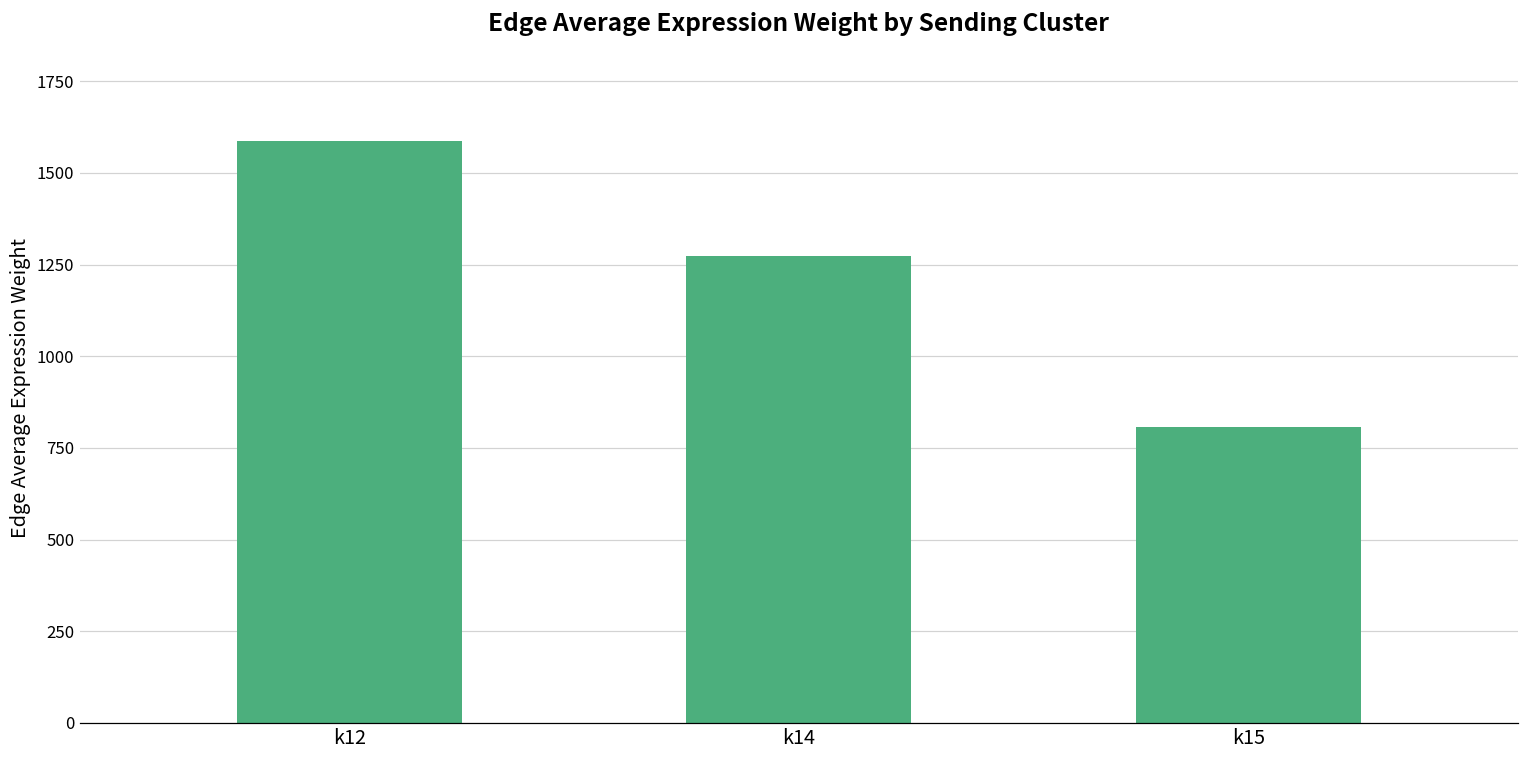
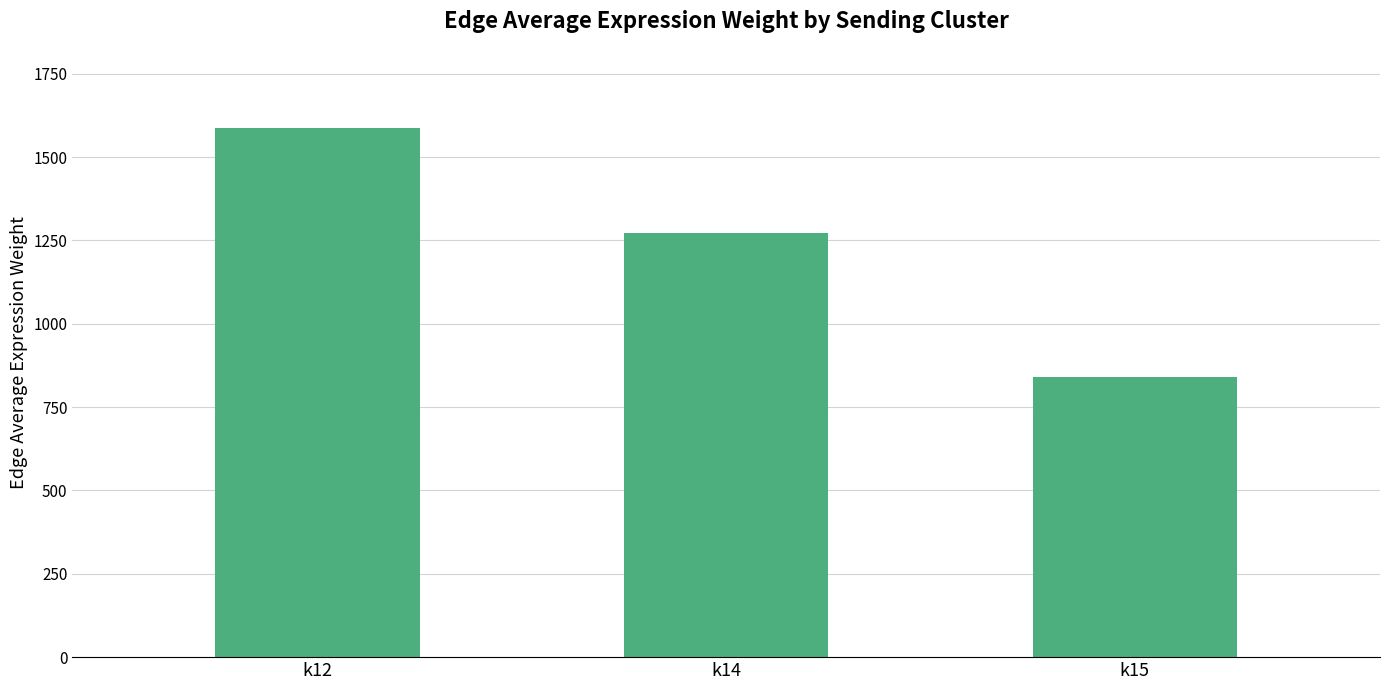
  {
    "k12": 1590,
    "k14": 1270,
-   "k15": 810
+   "k15": 840
  }
